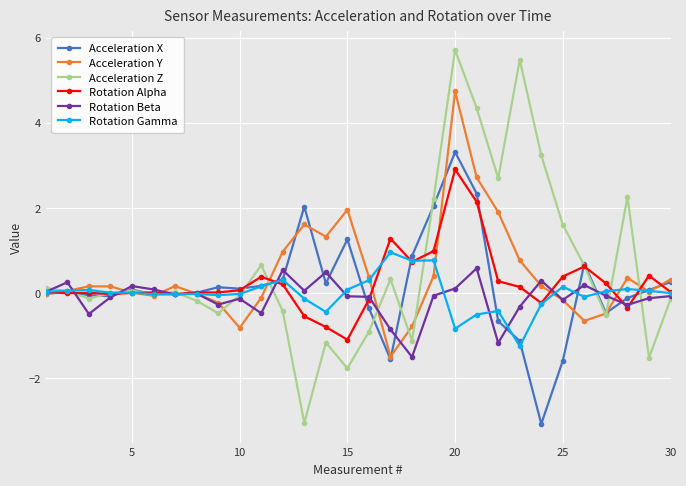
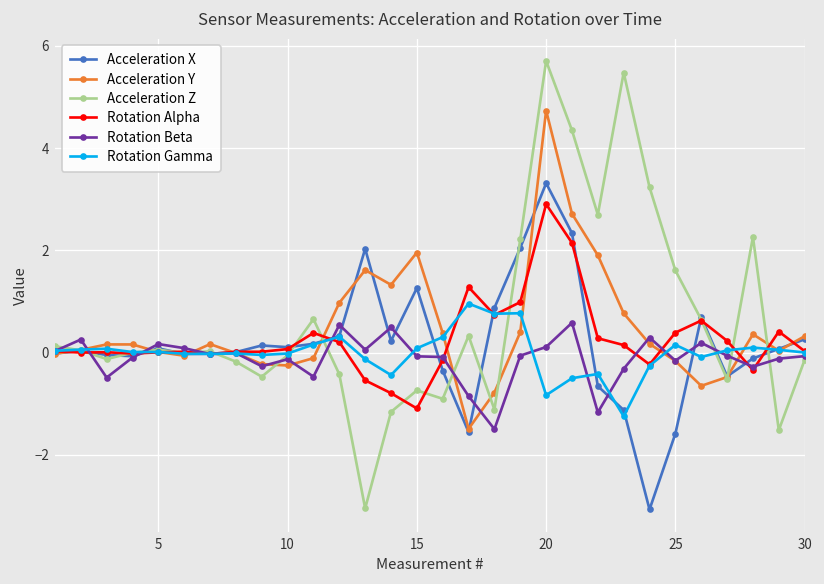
  {
    "Acceleration X": {
      "15": 1.3,
      "20": 3.3,
      "25": -1.6
    },
    "Acceleration Y": {
-     "10": -0.8,
+     "10": -0.3,
      "15": 2.0,
      "20": 4.7
    },
    "Acceleration Z": {
-     "15": -1.8,
+     "15": -0.7,
      "20": 5.7,
      "25": 1.6,
      "30": -0.1
    },
    "Rotation Alpha": {
      "15": -1.1,
      "20": 2.9,
      "25": 0.4
    },
    "Rotation Beta": {
      "5": 0.2,
      "10": -0.1,
      "15": -0.1,
      "20": 0.1,
      "30": -0.1
    },
    "Rotation Gamma": {
      "15": 0.1,
      "20": -0.8,
      "25": 0.2
    }
  }
